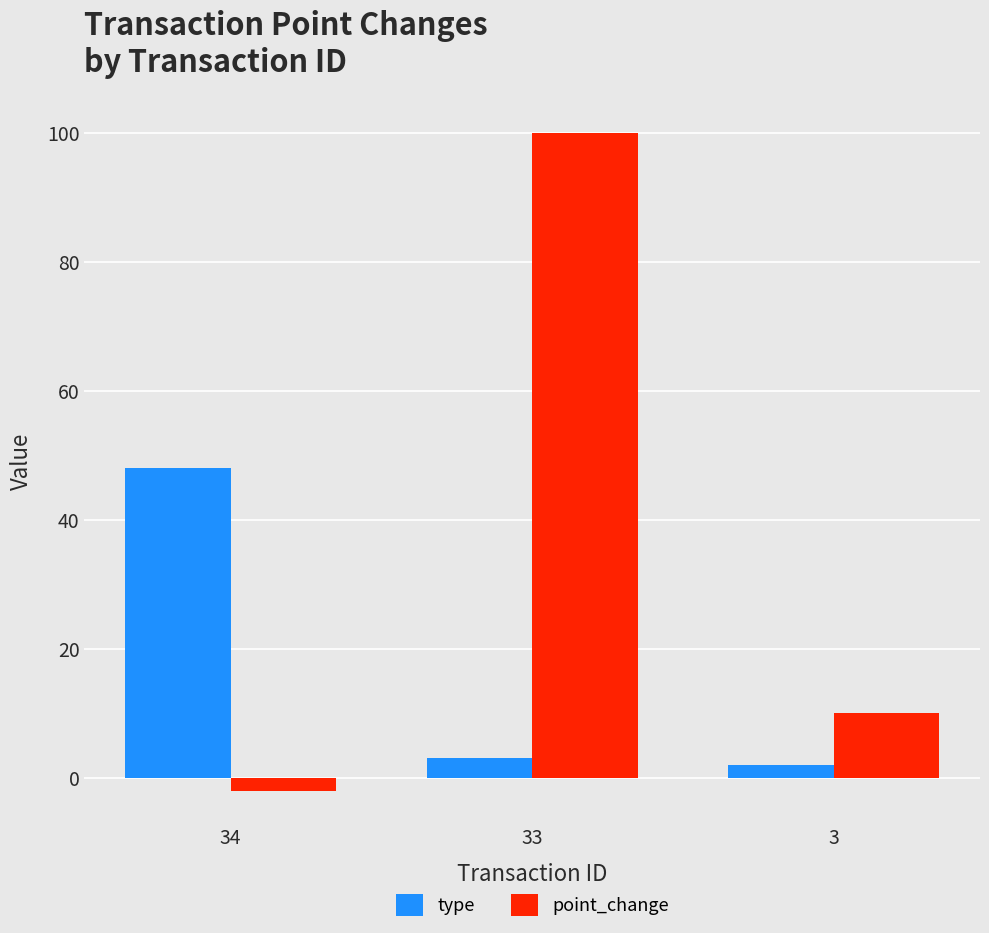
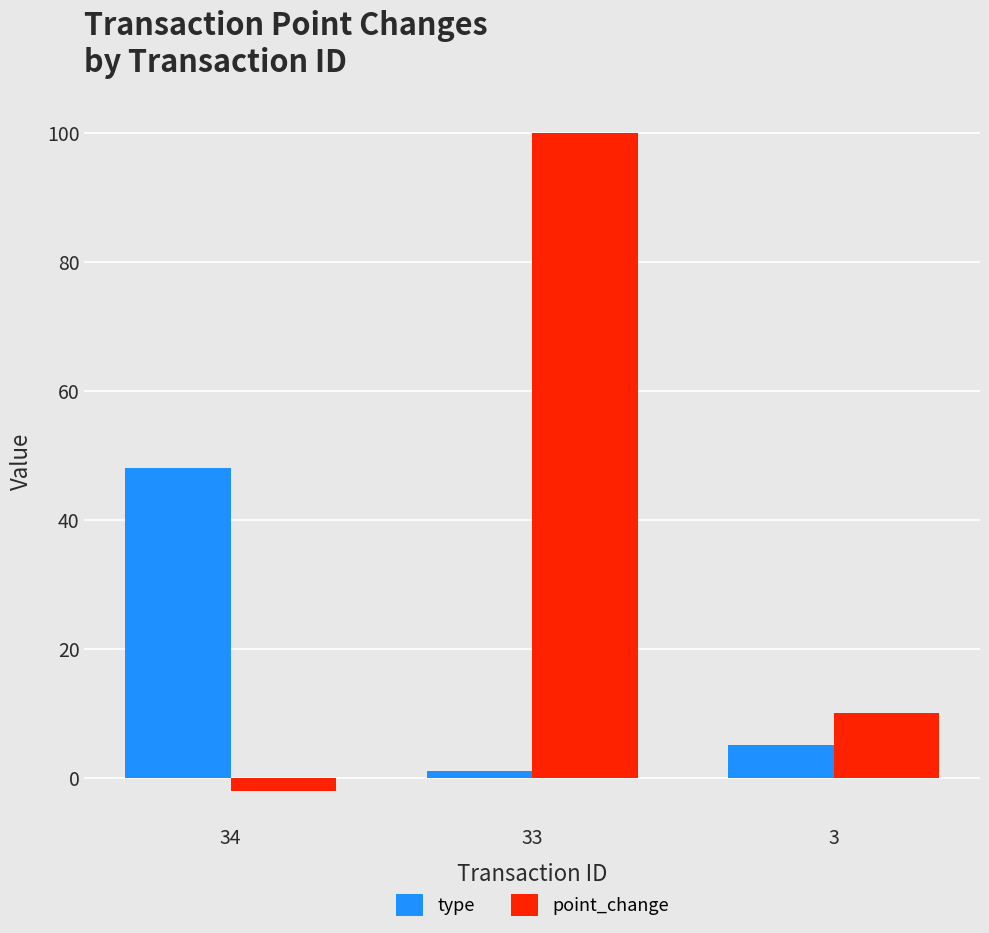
  {
    "type": {
      "34": 48,
-     "33": 3,
-     "3": 2
+     "33": 1,
+     "3": 5
    },
    "point_change": {
      "34": -2,
      "33": 100,
      "3": 10
    }
  }
